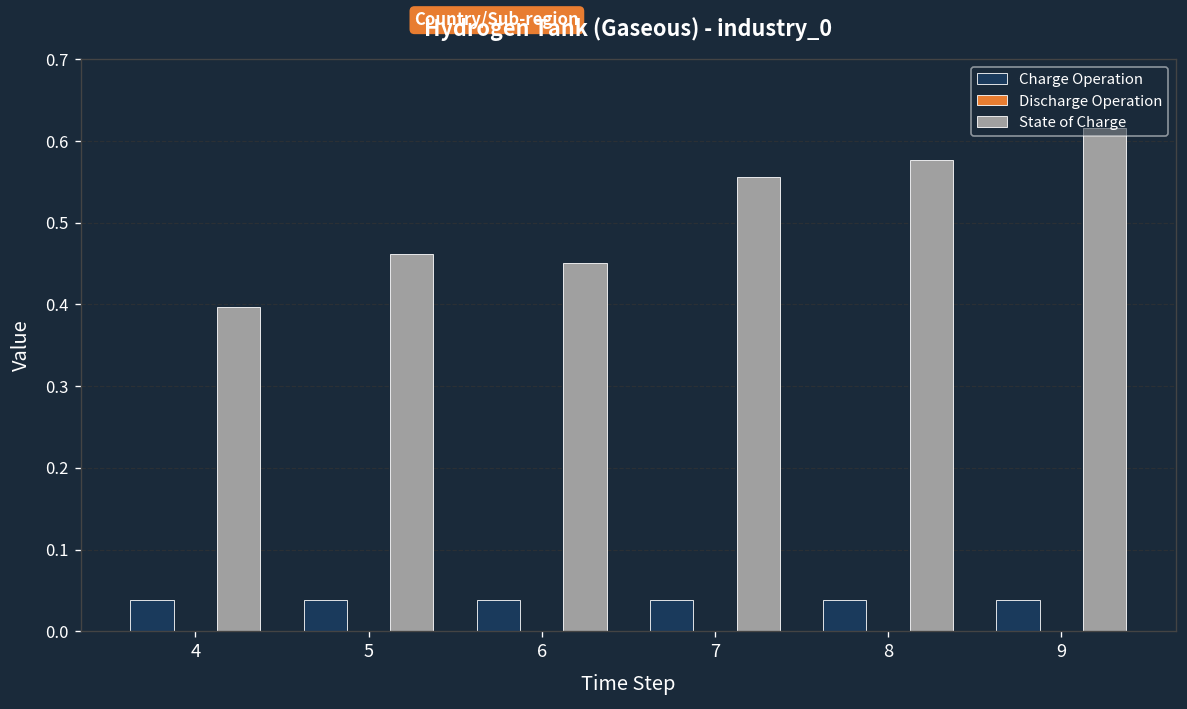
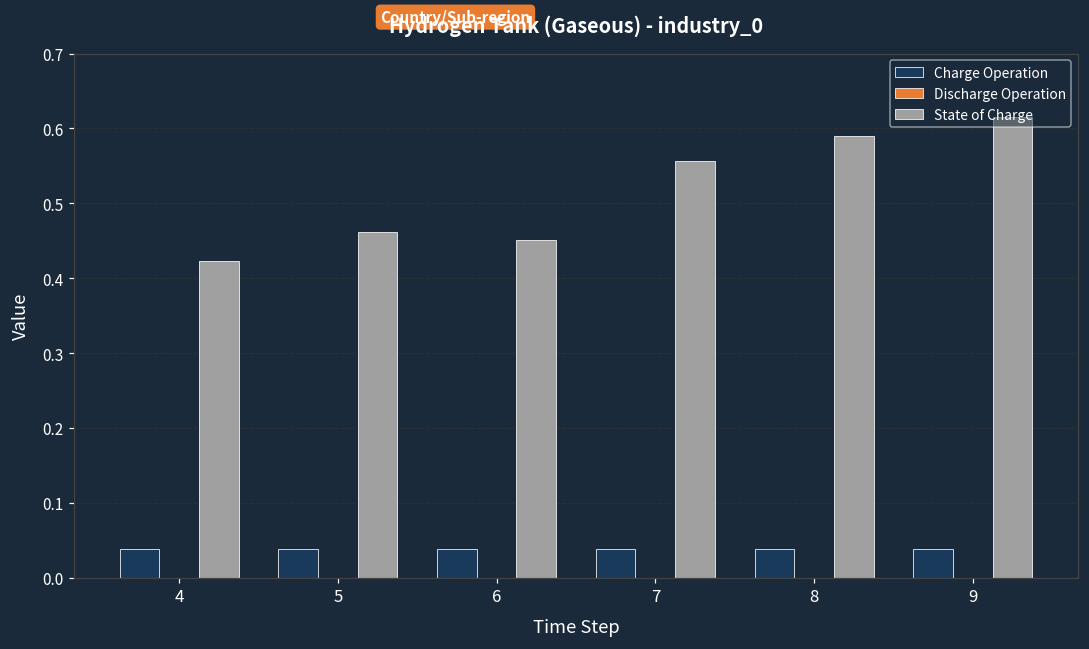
  {
    "Charge Operation": {
      "4": 0.04,
      "5": 0.04,
      "6": 0.04,
      "7": 0.04,
      "8": 0.04,
      "9": 0.04
    },
    "Discharge Operation": {
      "4": 0.00,
      "5": 0.00,
      "6": 0.00,
      "7": 0.00,
      "8": 0.00,
      "9": 0.00
    },
    "State of Charge": {
-     "4": 0.40,
+     "4": 0.42,
      "5": 0.46,
      "6": 0.45,
      "7": 0.56,
-     "8": 0.58
+     "8": 0.59
    }
  }
